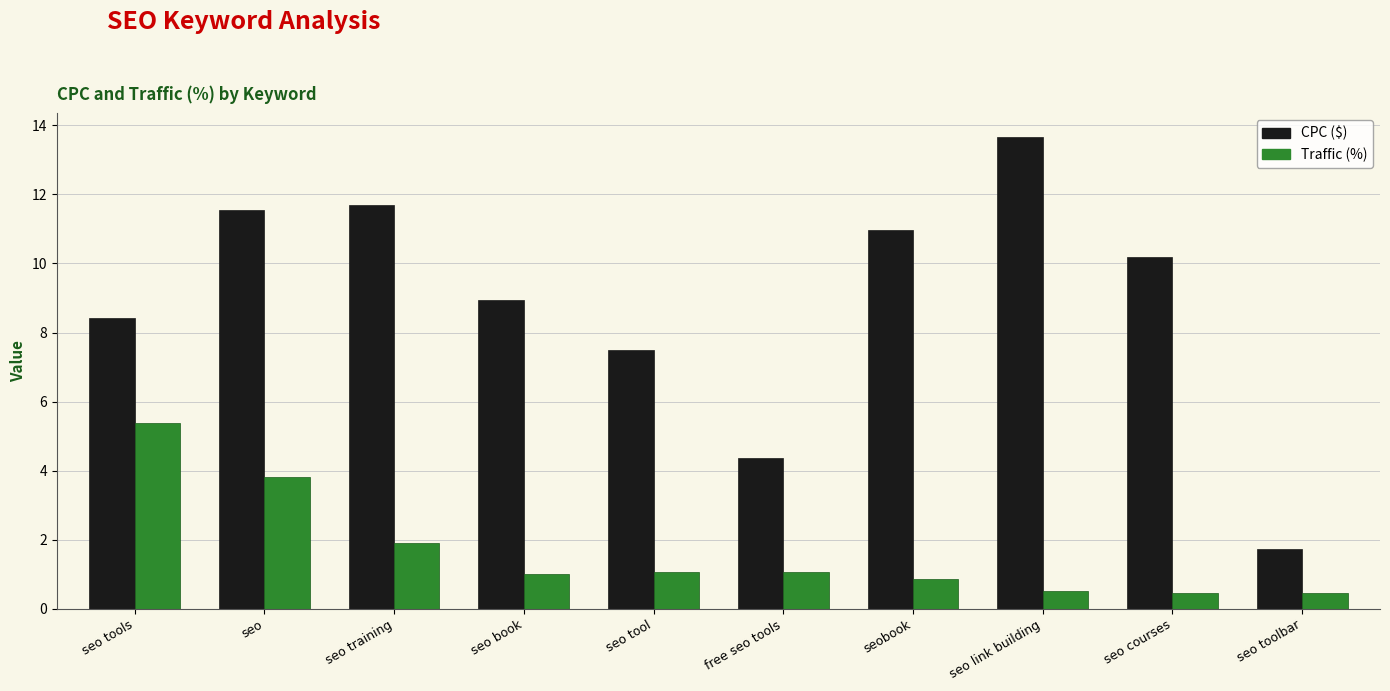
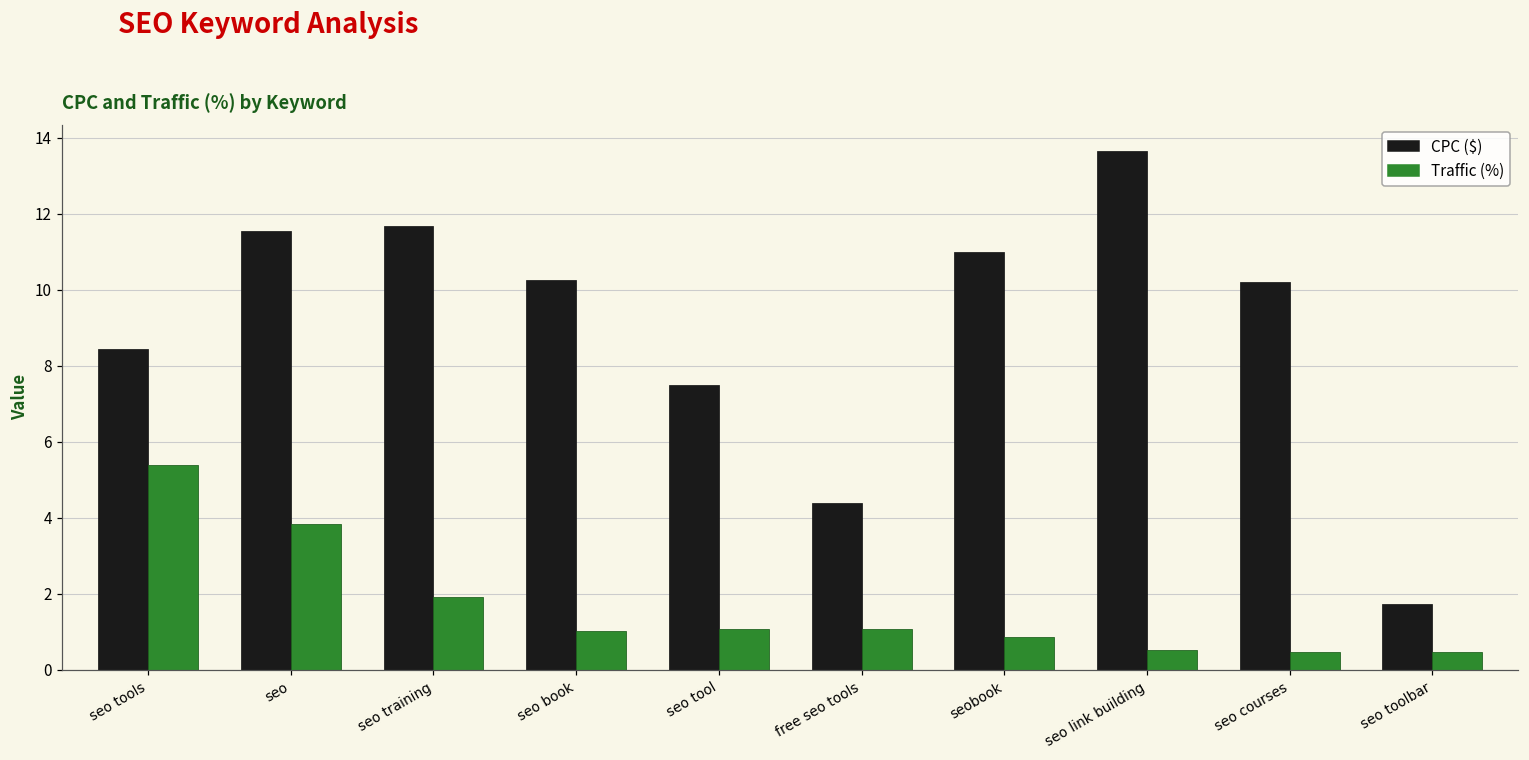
  {
    "CPC ($)": {
      "seo tools": 8.4,
      "seo": 11.5,
      "seo training": 11.7,
-     "seo book": 9.0,
+     "seo book": 10.3,
      "seo tool": 7.5,
      "free seo tools": 4.4,
      "seobook": 11.0,
      "seo link building": 13.7,
      "seo courses": 10.2,
      "seo toolbar": 1.7
    },
    "Traffic (%)": {
      "seo tools": 5.4,
      "seo": 3.8,
      "seo training": 1.9,
      "seo book": 1.0,
      "seo tool": 1.1,
      "free seo tools": 1.1,
      "seobook": 0.9,
      "seo link building": 0.5,
      "seo courses": 0.5,
      "seo toolbar": 0.5
    }
  }
